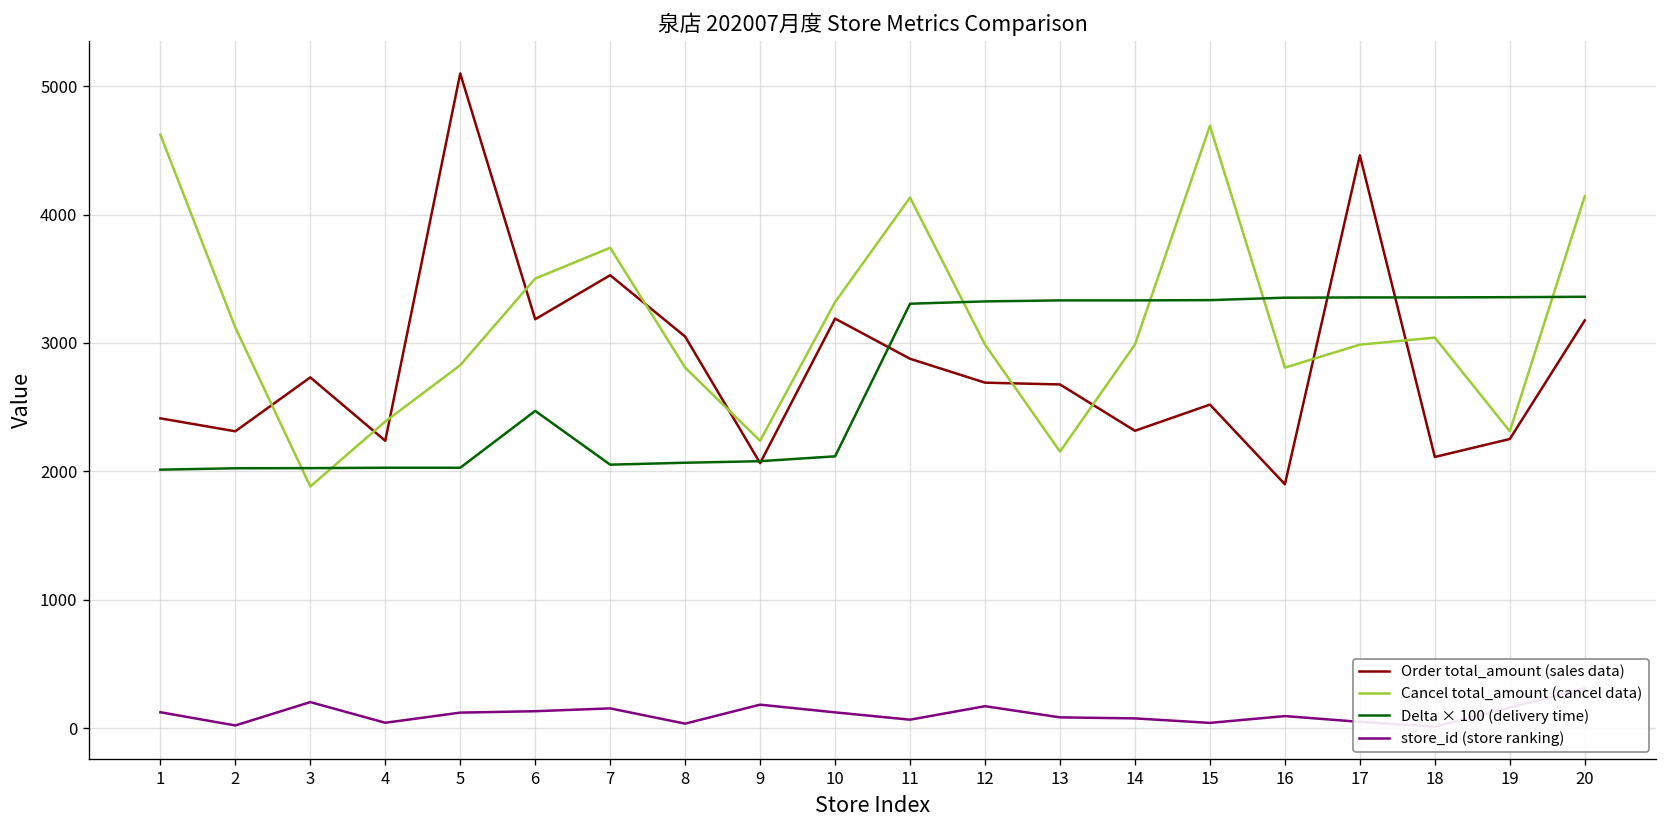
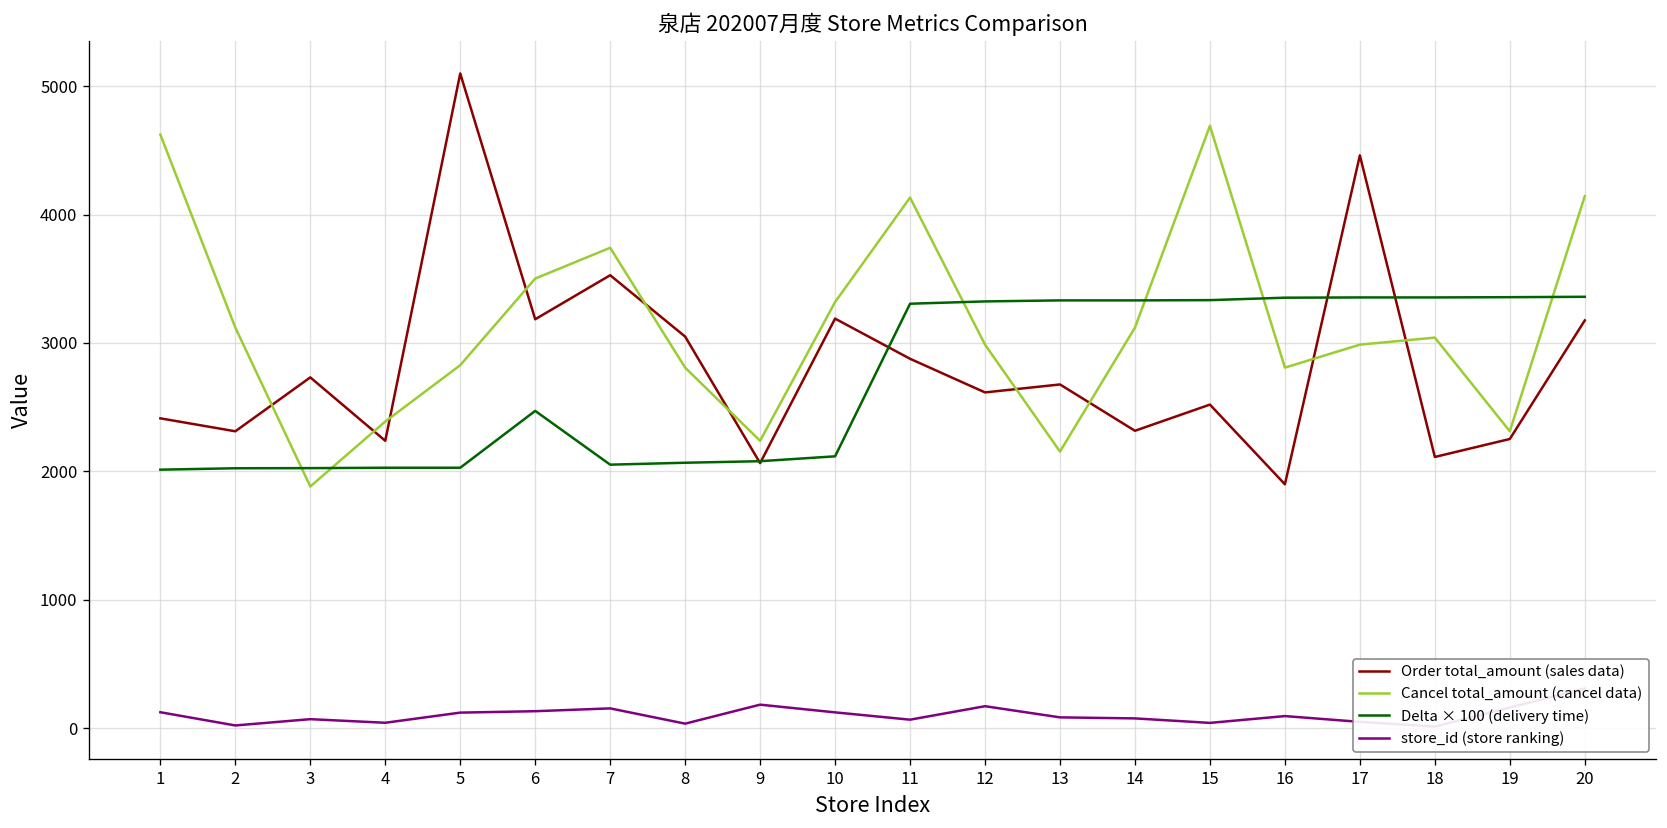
  {
    "Order total_amount (sales data)": {
      "1": 2410,
      "2": 2310,
      "3": 2730,
      "4": 2240,
      "5": 5100,
      "6": 3190,
      "7": 3530,
      "8": 3050,
      "10": 3190,
      "11": 2880,
-     "12": 2690,
+     "12": 2620,
      "13": 2680,
      "14": 2320,
      "15": 2520,
      "16": 1900,
      "17": 4460,
      "18": 2110,
      "19": 2250,
      "20": 3180
    },
    "Cancel total_amount (cancel data)": {
      "1": 4620,
      "2": 3120,
      "3": 1880,
      "4": 2390,
      "5": 2830,
      "6": 3500,
      "7": 3740,
      "8": 2810,
      "9": 2240,
      "10": 3320,
      "11": 4130,
      "12": 2990,
      "13": 2150,
-     "14": 2990,
+     "14": 3120,
      "15": 4690,
      "16": 2810,
      "17": 2990,
      "18": 3040,
      "19": 2310,
      "20": 4140
    },
    "Delta × 100 (delivery time)": {
      "1": 2010,
      "2": 2020,
      "3": 2030,
      "4": 2030,
      "5": 2030,
      "6": 2470,
      "7": 2050,
      "8": 2070,
      "10": 2120,
      "11": 3310,
      "12": 3320,
      "13": 3330,
      "14": 3330,
      "15": 3330,
      "16": 3350,
      "17": 3350,
      "18": 3350,
      "19": 3360,
      "20": 3360
    },
    "store_id (store ranking)": {
      "1": 120,
      "2": 20,
-     "3": 200,
+     "3": 70,
      "4": 40,
      "5": 120,
      "6": 130,
      "7": 150,
      "8": 30,
      "9": 180,
      "10": 120,
      "11": 70,
      "12": 170,
      "13": 80,
      "14": 80,
      "15": 40,
      "16": 90
    }
  }
